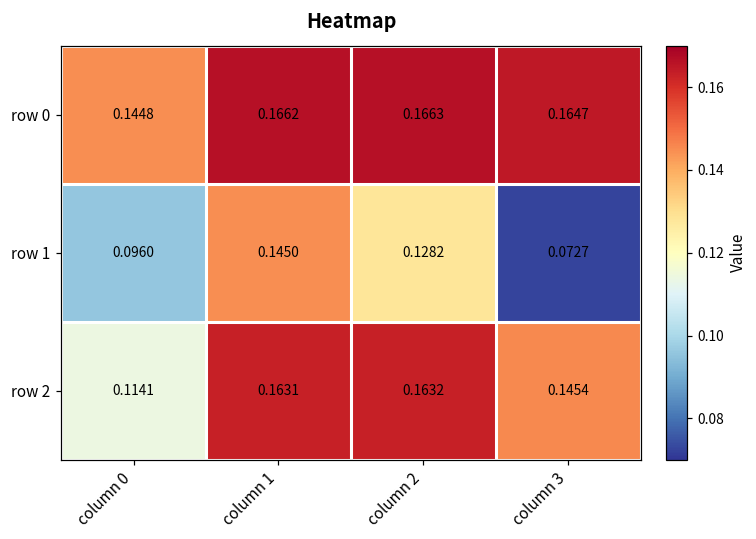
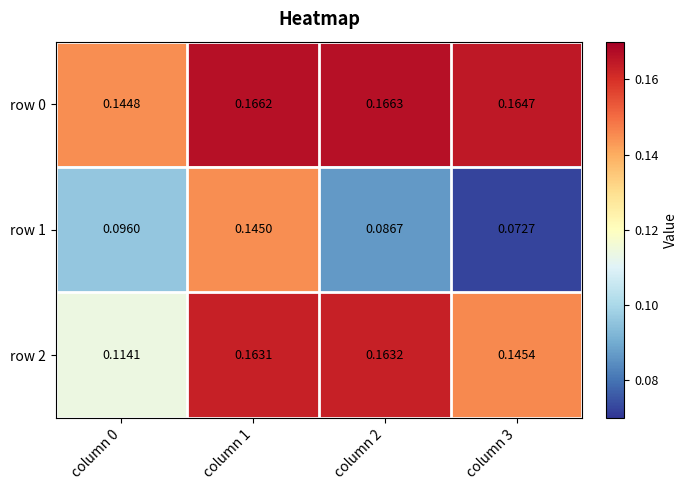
  {
    "row 0": {
      "column 0": 0.1448,
      "column 1": 0.1662,
      "column 2": 0.1663,
      "column 3": 0.1647
    },
    "row 1": {
      "column 0": 0.0960,
      "column 1": 0.1450,
-     "column 2": 0.1282,
+     "column 2": 0.0867,
      "column 3": 0.0727
    },
    "row 2": {
      "column 0": 0.1141,
      "column 1": 0.1631,
      "column 2": 0.1632,
      "column 3": 0.1454
    }
  }
